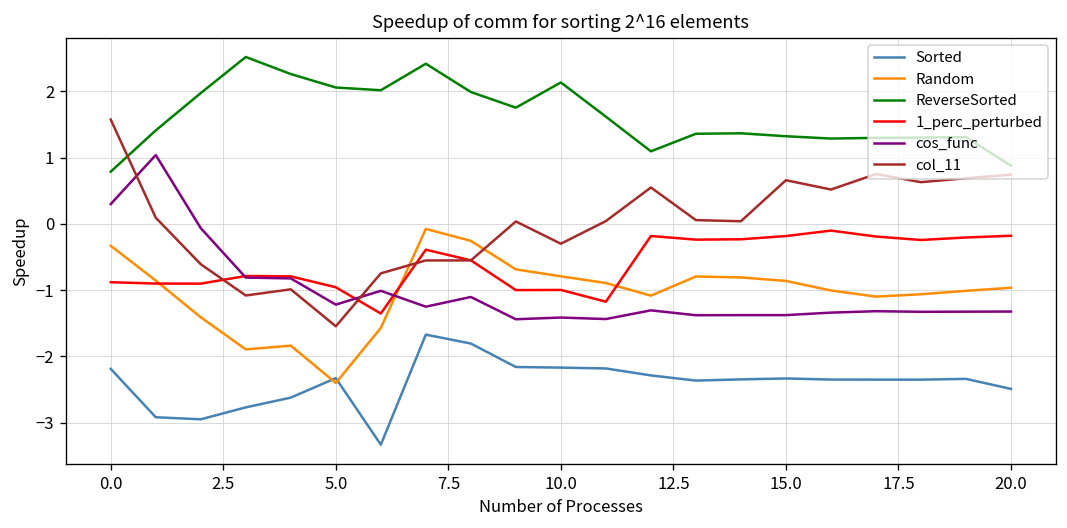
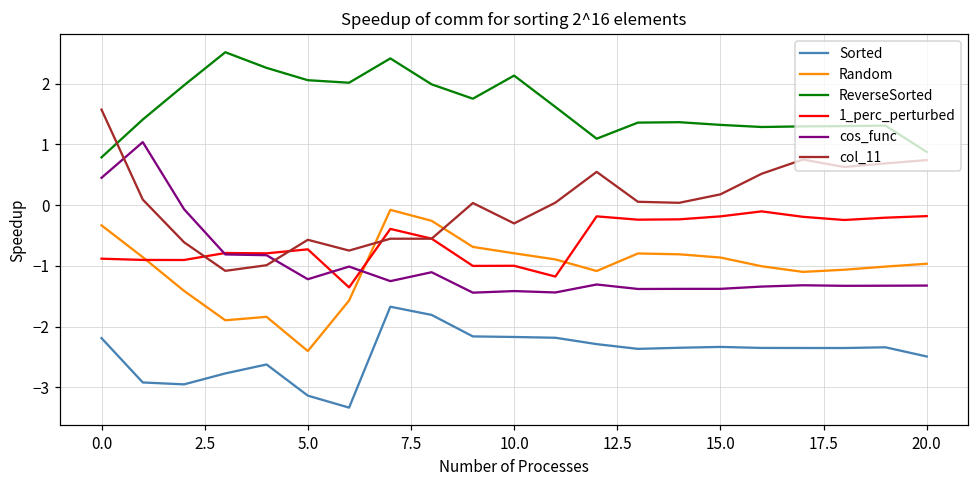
  {
    "Sorted": {
      "0.0": -2.2,
-     "5.0": -2.3,
+     "5.0": -3.1,
      "10.0": -2.2,
      "15.0": -2.3,
      "20.0": -2.5
    },
    "Random": {
      "0.0": -0.3,
      "5.0": -2.4,
      "10.0": -0.8,
      "15.0": -0.9,
      "20.0": -1.0
    },
    "ReverseSorted": {
      "0.0": 0.8,
      "5.0": 2.1,
      "10.0": 2.1,
      "15.0": 1.3
    },
    "1_perc_perturbed": {
      "0.0": -0.9,
-     "5.0": -1.0,
+     "5.0": -0.7,
      "10.0": -1.0,
      "15.0": -0.2,
      "20.0": -0.2
    },
    "cos_func": {
-     "0.0": 0.3,
+     "0.0": 0.4,
      "5.0": -1.2,
      "10.0": -1.4,
      "15.0": -1.4,
      "20.0": -1.3
    },
    "col_11": {
      "0.0": 1.6,
-     "5.0": -1.5,
+     "5.0": -0.6,
      "10.0": -0.3,
-     "15.0": 0.7
+     "15.0": 0.2
    }
  }
